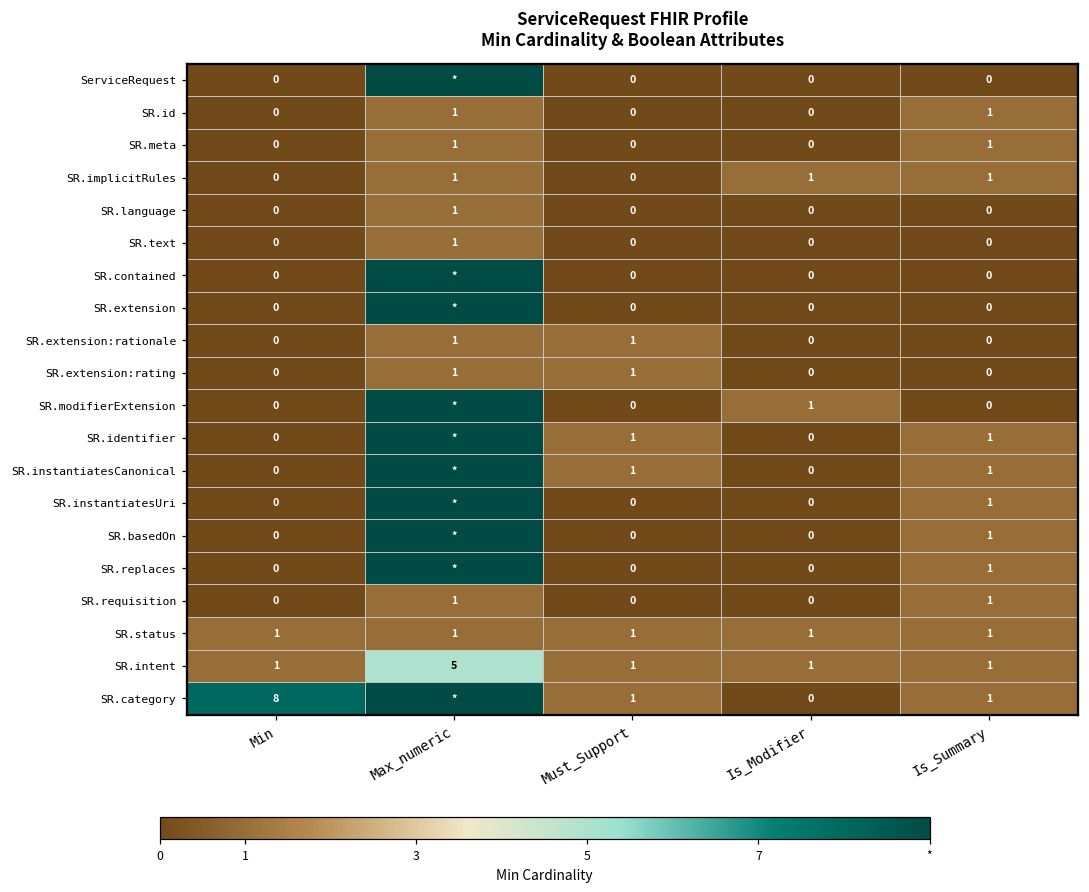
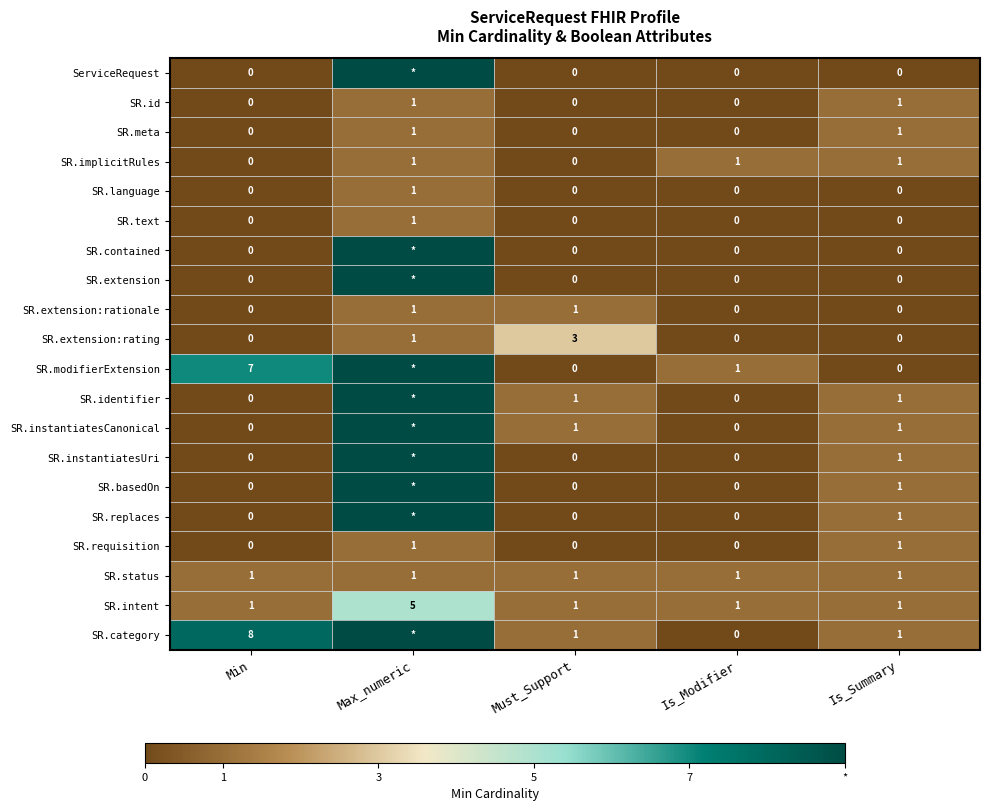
  {
    "ServiceRequest": {
      "Min": 0,
      "Must_Support": 0,
      "Is_Modifier": 0,
      "Is_Summary": 0
    },
    "SR.id": {
      "Min": 0,
      "Max_numeric": 1,
      "Must_Support": 0,
      "Is_Modifier": 0,
      "Is_Summary": 1
    },
    "SR.meta": {
      "Min": 0,
      "Max_numeric": 1,
      "Must_Support": 0,
      "Is_Modifier": 0,
      "Is_Summary": 1
    },
    "SR.implicitRules": {
      "Min": 0,
      "Max_numeric": 1,
      "Must_Support": 0,
      "Is_Modifier": 1,
      "Is_Summary": 1
    },
    "SR.language": {
      "Min": 0,
      "Max_numeric": 1,
      "Must_Support": 0,
      "Is_Modifier": 0,
      "Is_Summary": 0
    },
    "SR.text": {
      "Min": 0,
      "Max_numeric": 1,
      "Must_Support": 0,
      "Is_Modifier": 0,
      "Is_Summary": 0
    },
    "SR.contained": {
      "Min": 0,
      "Must_Support": 0,
      "Is_Modifier": 0,
      "Is_Summary": 0
    },
    "SR.extension": {
      "Min": 0,
      "Must_Support": 0,
      "Is_Modifier": 0,
      "Is_Summary": 0
    },
    "SR.extension:rationale": {
      "Min": 0,
      "Max_numeric": 1,
      "Must_Support": 1,
      "Is_Modifier": 0,
      "Is_Summary": 0
    },
    "SR.extension:rating": {
      "Min": 0,
      "Max_numeric": 1,
-     "Must_Support": 1,
+     "Must_Support": 3,
      "Is_Modifier": 0,
      "Is_Summary": 0
    },
    "SR.modifierExtension": {
-     "Min": 0,
+     "Min": 7,
      "Must_Support": 0,
      "Is_Modifier": 1,
      "Is_Summary": 0
    },
    "SR.identifier": {
      "Min": 0,
      "Must_Support": 1,
      "Is_Modifier": 0,
      "Is_Summary": 1
    },
    "SR.instantiatesCanonical": {
      "Min": 0,
      "Must_Support": 1,
      "Is_Modifier": 0,
      "Is_Summary": 1
    },
    "SR.instantiatesUri": {
      "Min": 0,
      "Must_Support": 0,
      "Is_Modifier": 0,
      "Is_Summary": 1
    },
    "SR.basedOn": {
      "Min": 0,
      "Must_Support": 0,
      "Is_Modifier": 0,
      "Is_Summary": 1
    },
    "SR.replaces": {
      "Min": 0,
      "Must_Support": 0,
      "Is_Modifier": 0,
      "Is_Summary": 1
    },
    "SR.requisition": {
      "Min": 0,
      "Max_numeric": 1,
      "Must_Support": 0,
      "Is_Modifier": 0,
      "Is_Summary": 1
    },
    "SR.status": {
      "Min": 1,
      "Max_numeric": 1,
      "Must_Support": 1,
      "Is_Modifier": 1,
      "Is_Summary": 1
    },
    "SR.intent": {
      "Min": 1,
      "Max_numeric": 5,
      "Must_Support": 1,
      "Is_Modifier": 1,
      "Is_Summary": 1
    },
    "SR.category": {
      "Min": 8,
      "Must_Support": 1,
      "Is_Modifier": 0,
      "Is_Summary": 1
    }
  }
